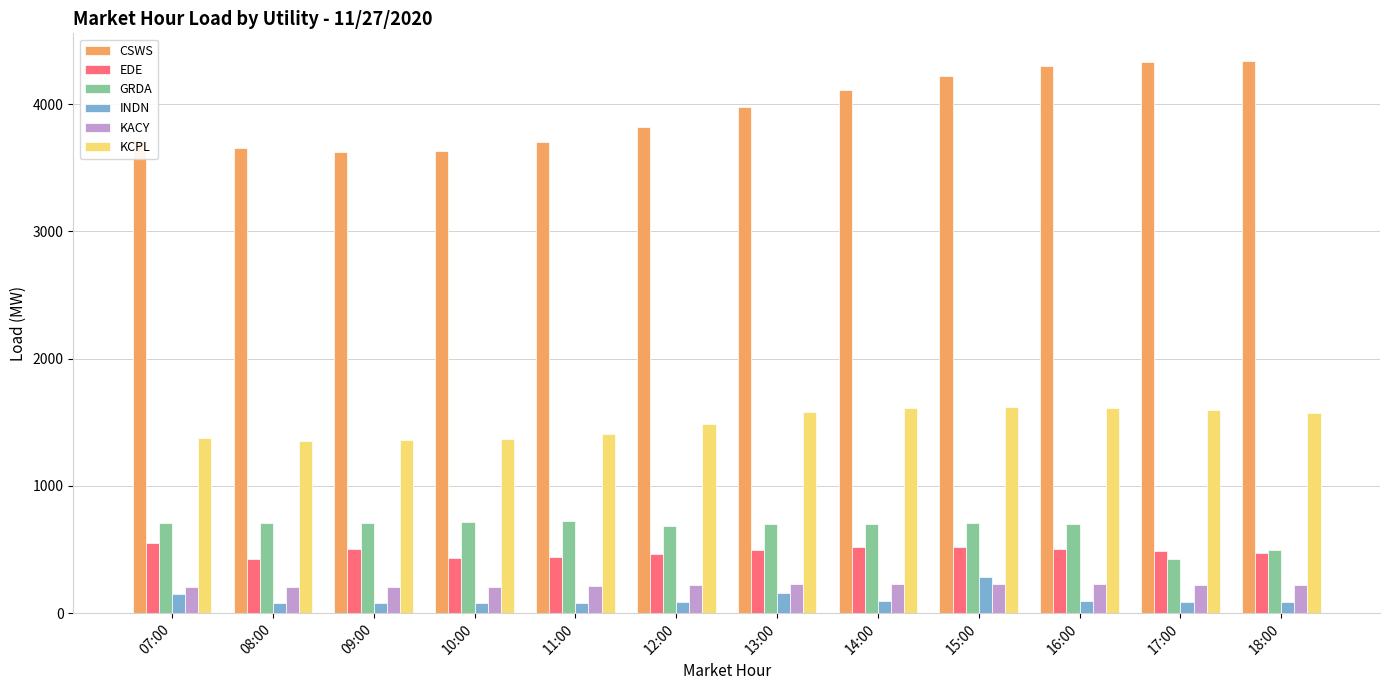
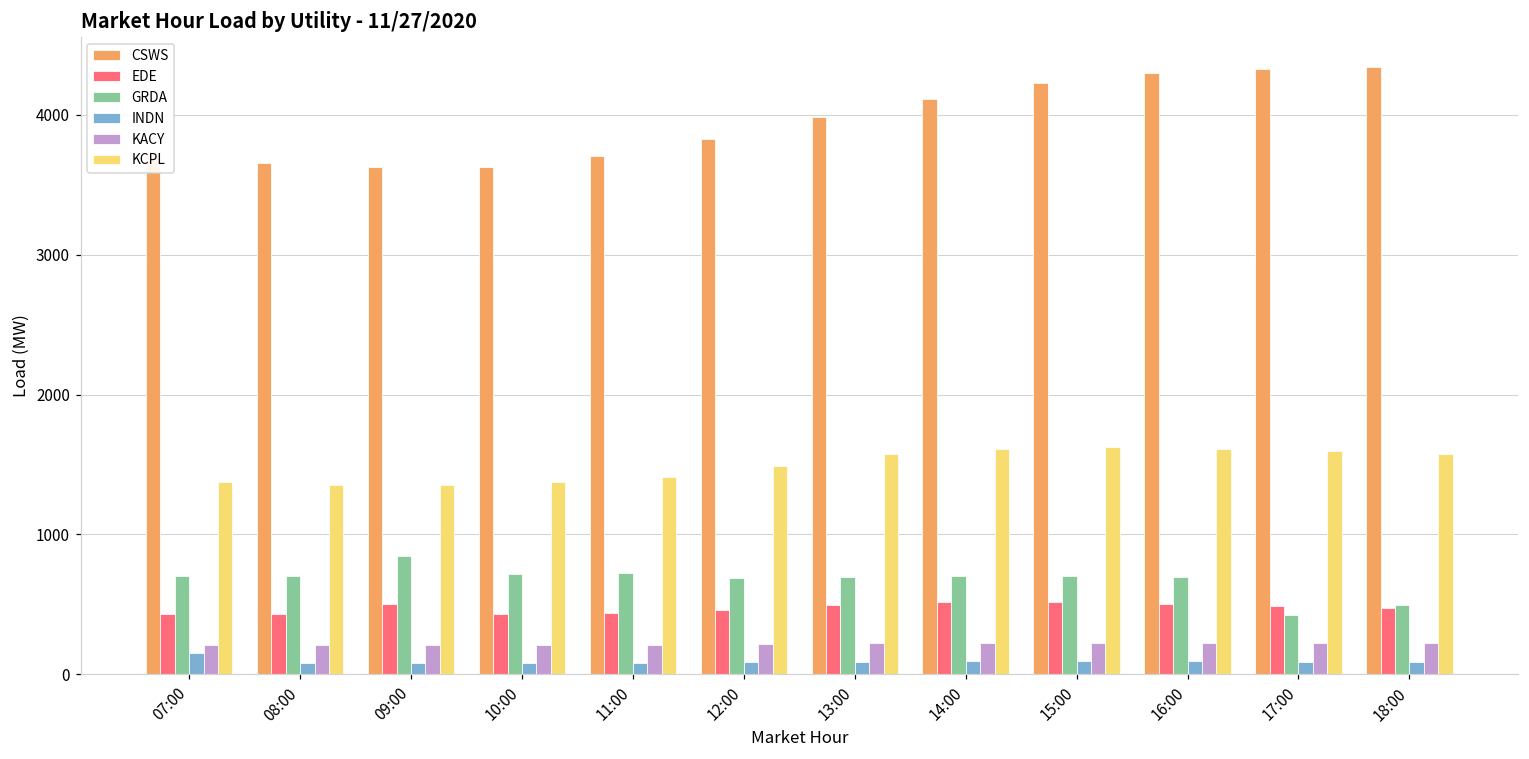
  {
    "EDE": {
-     "07:00": 550,
+     "07:00": 430,
      "08:00": 430,
      "09:00": 500,
      "10:00": 430,
      "11:00": 440,
      "12:00": 460,
      "13:00": 490,
      "14:00": 520,
      "15:00": 520,
      "16:00": 510,
      "17:00": 490,
      "18:00": 470
    },
    "GRDA": {
      "07:00": 710,
      "08:00": 710,
-     "09:00": 710,
+     "09:00": 850,
      "10:00": 720,
      "11:00": 720,
      "12:00": 690,
      "13:00": 700,
      "14:00": 700,
      "15:00": 710,
      "16:00": 700,
      "17:00": 420,
      "18:00": 490
    },
    "INDN": {
      "07:00": 150,
      "08:00": 80,
      "09:00": 80,
      "10:00": 80,
      "11:00": 80,
      "12:00": 90,
-     "13:00": 160,
+     "13:00": 90,
      "14:00": 90,
-     "15:00": 280,
+     "15:00": 90,
      "16:00": 90,
      "17:00": 90,
      "18:00": 90
    },
    "KACY": {
      "07:00": 210,
      "08:00": 210,
      "09:00": 210,
      "10:00": 210,
      "11:00": 210,
      "12:00": 220,
      "13:00": 230,
      "14:00": 230,
      "15:00": 230,
      "16:00": 230,
      "17:00": 220,
      "18:00": 220
    }
  }
